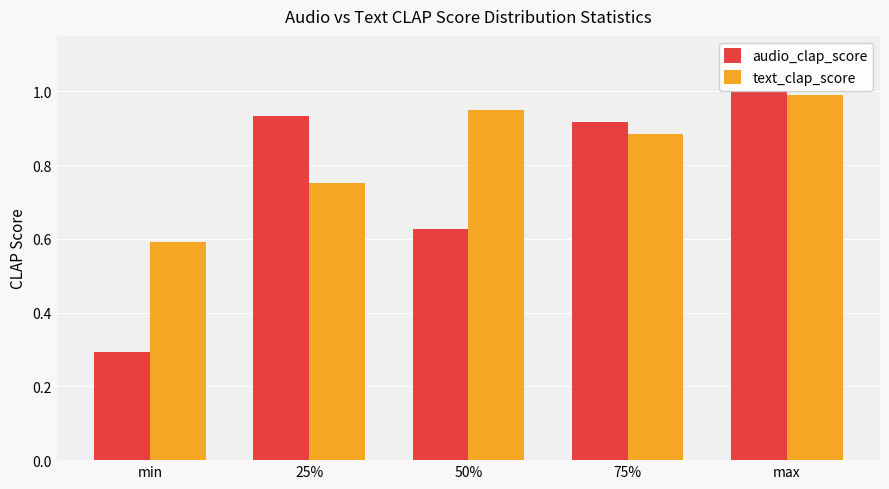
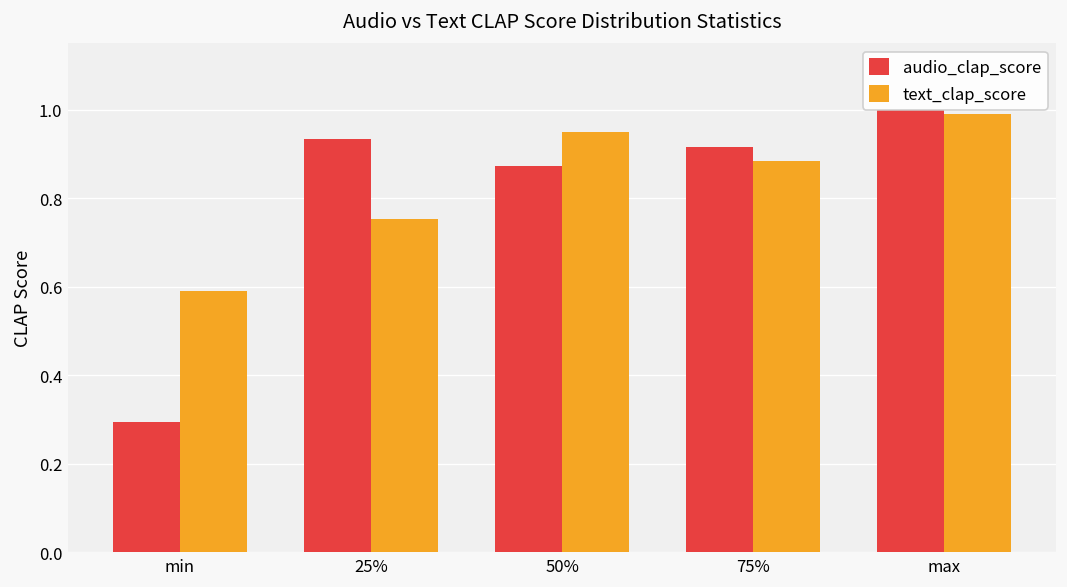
  {
    "audio_clap_score": {
      "min": 0.29,
      "25%": 0.93,
-     "50%": 0.63,
+     "50%": 0.87,
      "75%": 0.92,
      "max": 1.00
    },
    "text_clap_score": {
      "min": 0.59,
      "25%": 0.75,
      "50%": 0.95,
      "75%": 0.88,
      "max": 0.99
    }
  }
